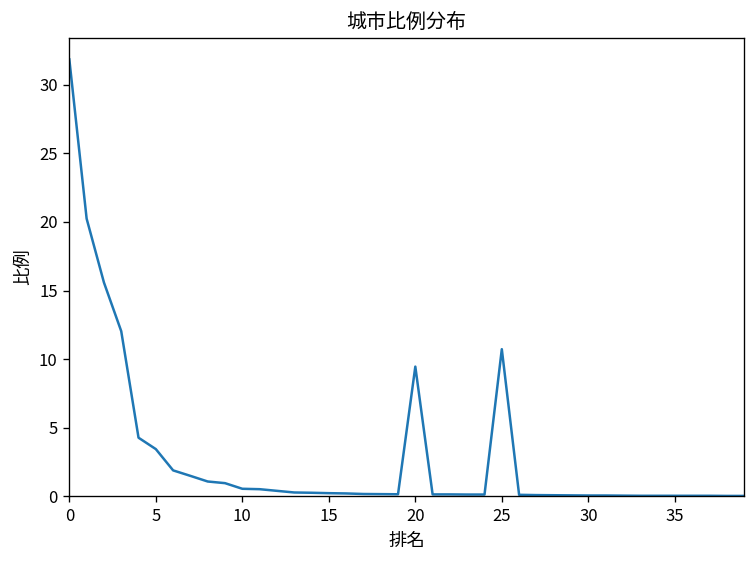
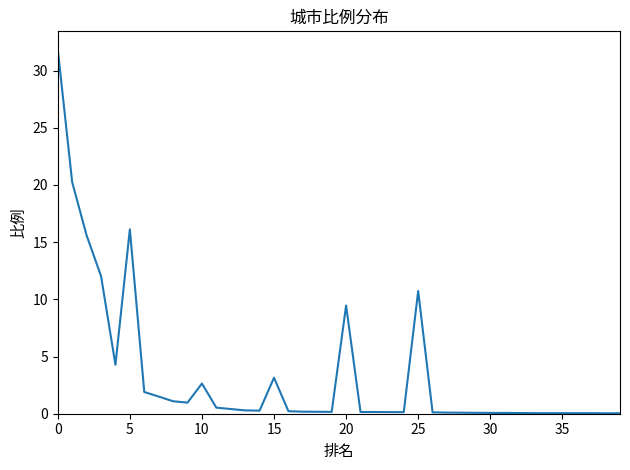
  {
    "0": 31.8,
-   "5": 3.5,
-   "10": 0.6,
-   "15": 0.2,
+   "5": 16.1,
+   "10": 2.6,
+   "15": 3.2,
    "20": 9.5,
    "25": 10.7,
    "30": 0.1,
    "35": 0.1
  }
